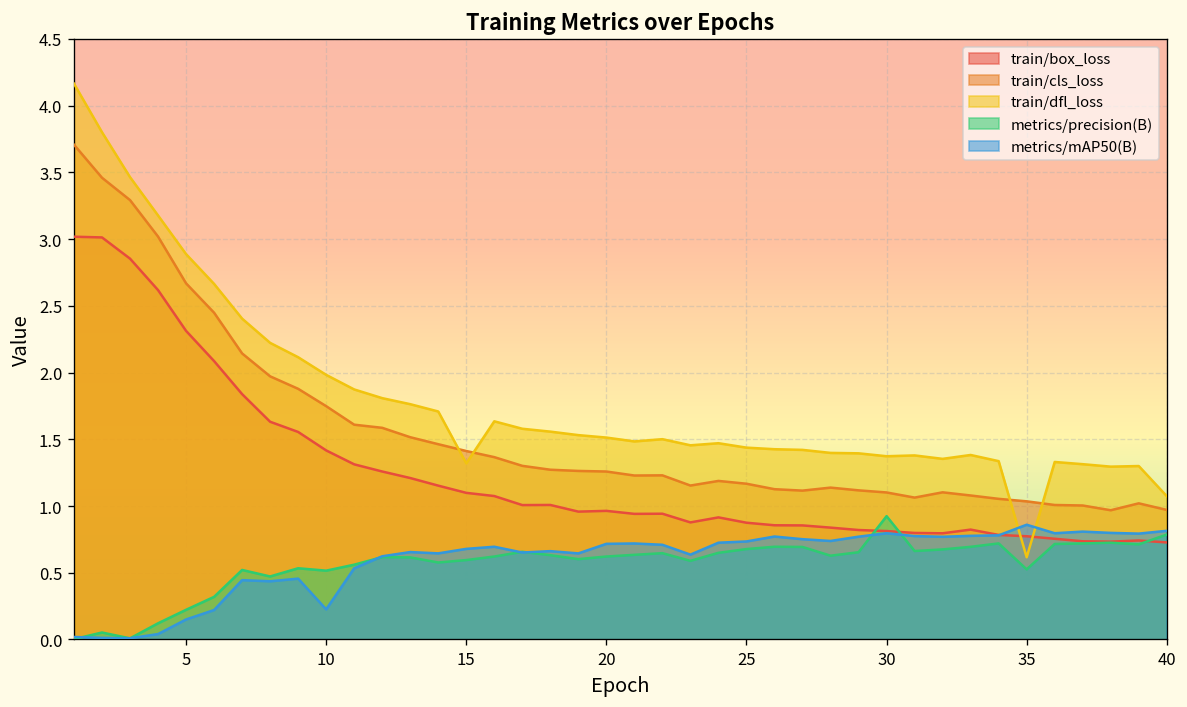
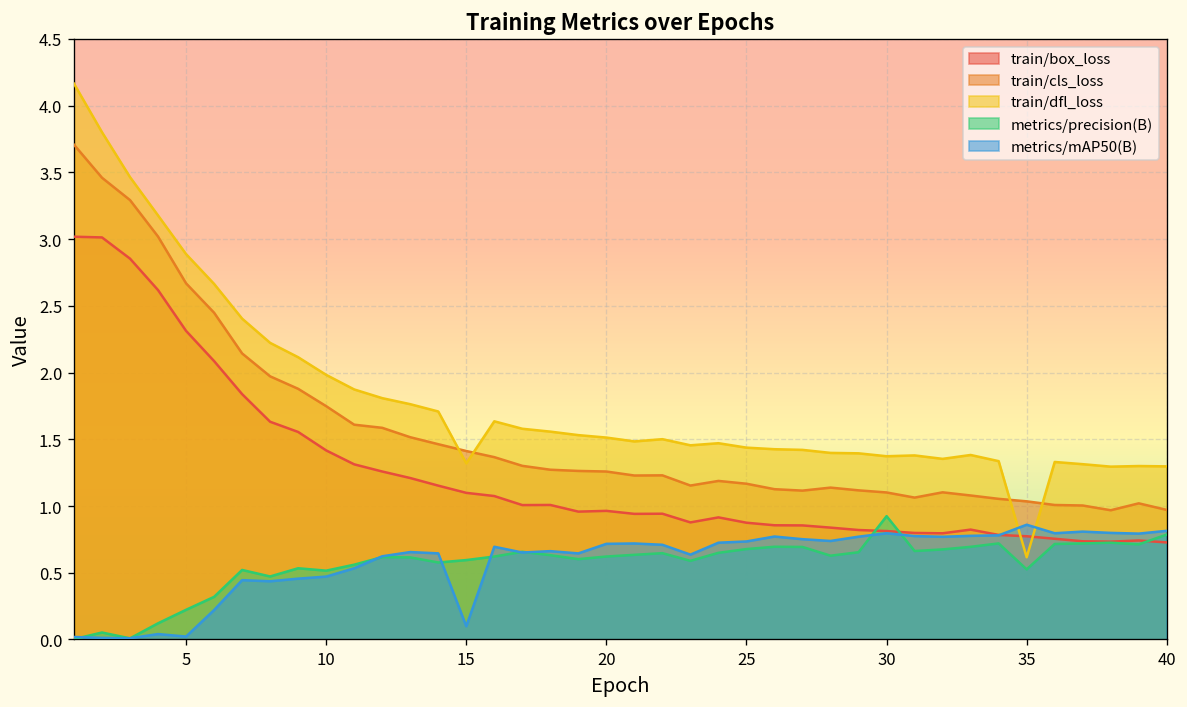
  {
    "train/dfl_loss": {
      "5": 2.89,
      "10": 1.98,
      "15": 1.32,
      "20": 1.51,
      "25": 1.44,
      "30": 1.37,
      "35": 0.62,
-     "40": 1.07
+     "40": 1.30
    },
    "metrics/precision(B)": {
      "5": 0.22,
      "10": 0.52,
      "15": 0.60,
      "20": 0.62,
      "25": 0.68,
      "30": 0.92,
      "35": 0.53,
      "40": 0.79
    },
    "metrics/mAP50(B)": {
-     "5": 0.15,
-     "10": 0.23,
-     "15": 0.68,
+     "5": 0.02,
+     "10": 0.47,
+     "15": 0.10,
      "20": 0.72,
      "25": 0.73,
      "35": 0.86,
      "40": 0.81
    }
  }
